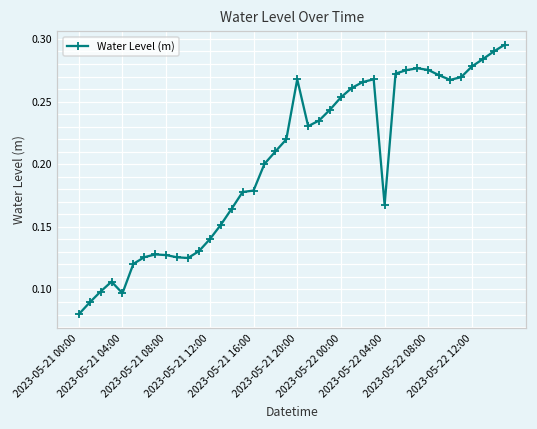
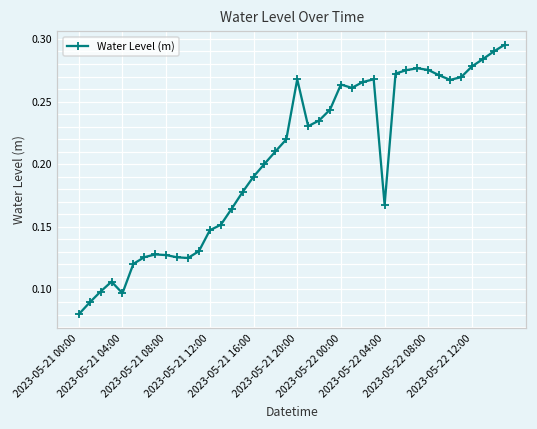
  {
    "2023-05-21 00:00": 0.080,
    "2023-05-21 04:00": 0.097,
    "2023-05-21 08:00": 0.127,
-   "2023-05-21 12:00": 0.140,
-   "2023-05-21 16:00": 0.179,
+   "2023-05-21 12:00": 0.147,
+   "2023-05-21 16:00": 0.190,
    "2023-05-21 20:00": 0.268,
-   "2023-05-22 00:00": 0.253,
+   "2023-05-22 00:00": 0.264,
    "2023-05-22 04:00": 0.167,
    "2023-05-22 08:00": 0.275,
    "2023-05-22 12:00": 0.278
  }
